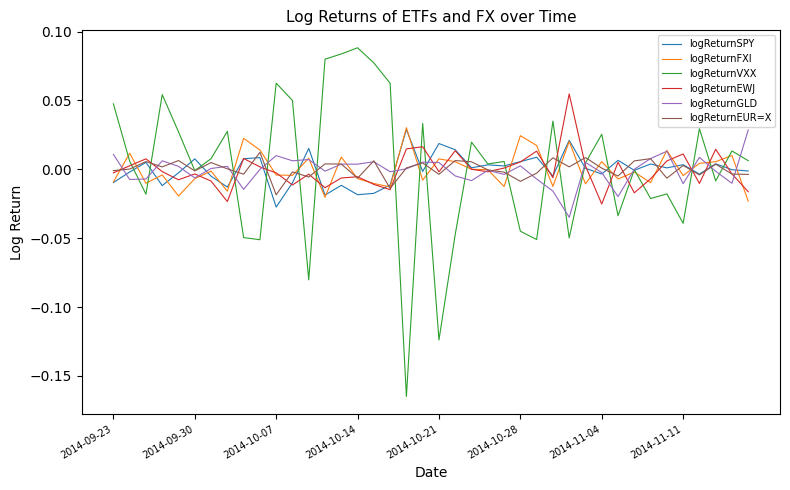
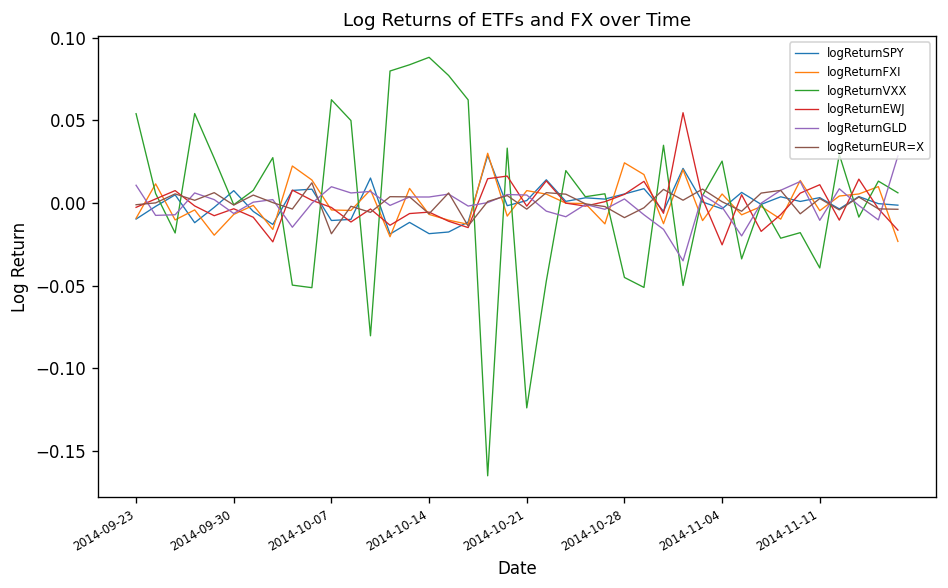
  {
    "logReturnSPY": {
      "2014-09-30": 0.008,
-     "2014-10-07": -0.027,
+     "2014-10-07": -0.010,
      "2014-10-14": -0.018,
-     "2014-10-21": 0.019
+     "2014-10-21": 0.002
    },
    "logReturnFXI": {
      "2014-10-21": 0.008,
      "2014-10-28": 0.024,
      "2014-11-04": 0.006,
      "2014-11-11": -0.005
    },
    "logReturnVXX": {
-     "2014-09-23": 0.047,
+     "2014-09-23": 0.054,
      "2014-10-07": 0.063,
      "2014-10-14": 0.088,
      "2014-10-21": -0.124,
      "2014-10-28": -0.045,
      "2014-11-04": 0.025,
      "2014-11-11": -0.039
    },
    "logReturnEWJ": {
      "2014-09-30": -0.003,
      "2014-11-04": -0.025,
      "2014-11-11": 0.011
    },
    "logReturnGLD": {
      "2014-09-23": 0.011,
      "2014-10-07": 0.010,
      "2014-10-14": 0.004,
      "2014-10-21": 0.005,
      "2014-10-28": 0.003,
      "2014-11-11": -0.010
    },
    "logReturnEUR=X": {
      "2014-10-07": -0.019,
      "2014-10-28": -0.009,
      "2014-11-04": 0.001
    }
  }
